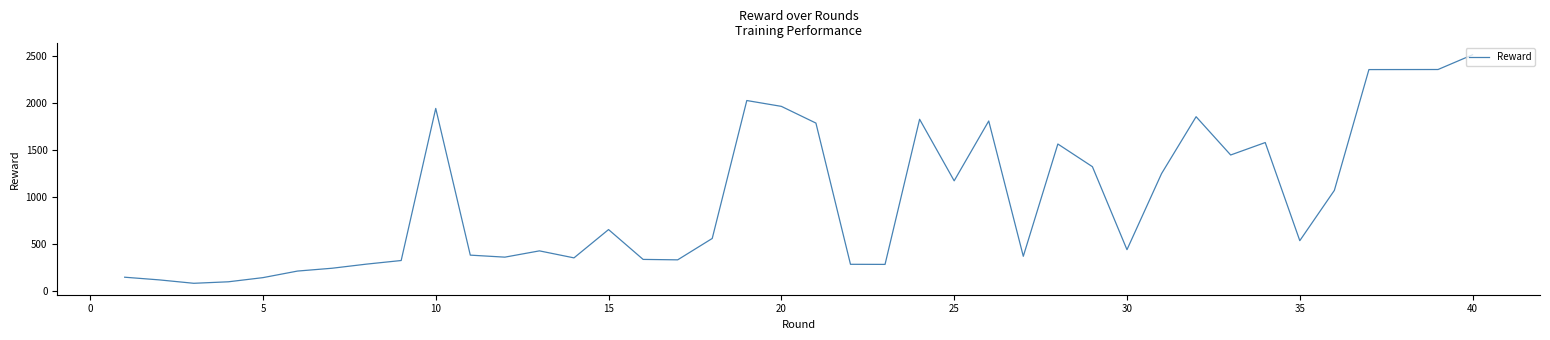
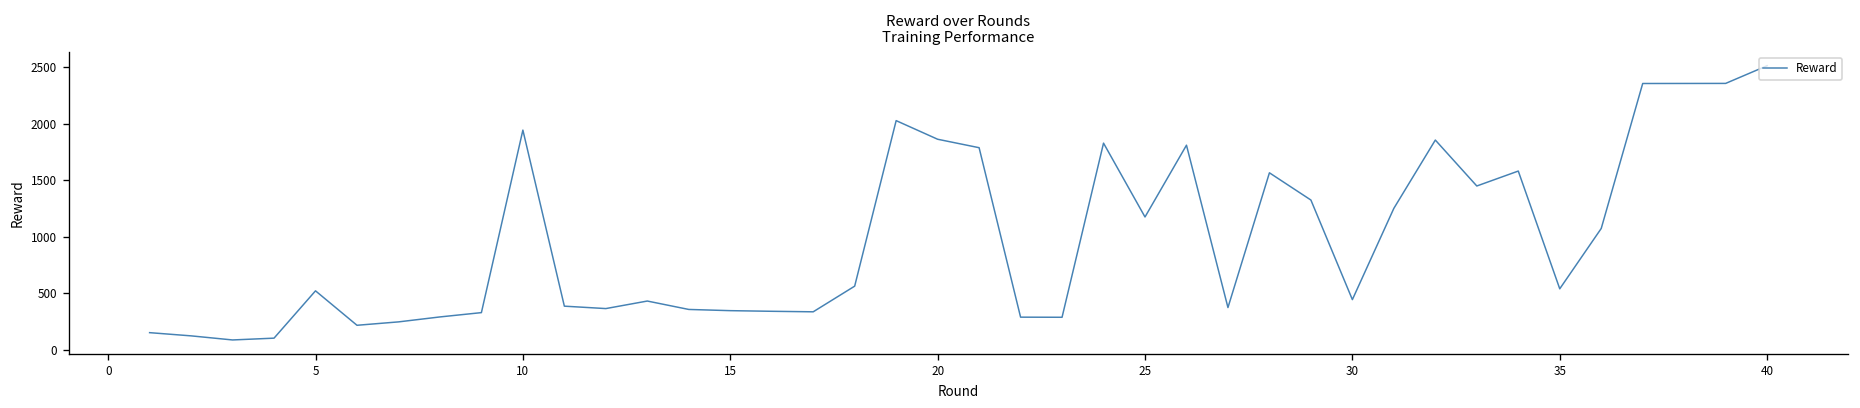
  {
-   "5": 100,
+   "5": 500,
    "10": 1900,
-   "15": 700,
-   "20": 2000,
+   "15": 300,
+   "20": 1900,
    "25": 1200,
    "30": 400,
    "35": 500
  }
